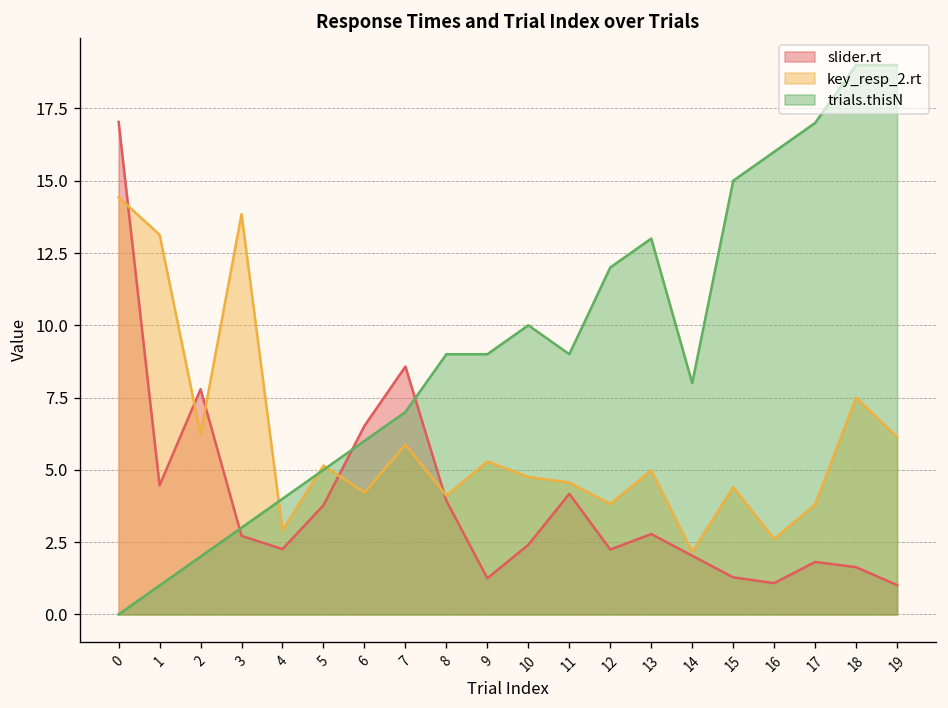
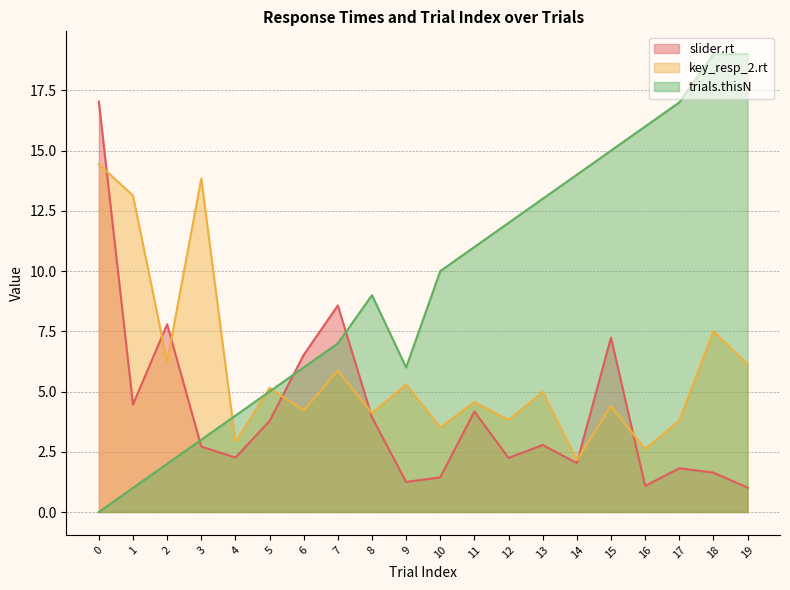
  {
    "slider.rt": {
      "0": 17.0,
      "1": 4.5,
      "2": 7.8,
      "3": 2.7,
      "4": 2.3,
      "5": 3.8,
      "6": 6.5,
      "7": 8.6,
      "8": 3.9,
      "9": 1.2,
-     "10": 2.4,
+     "10": 1.4,
      "11": 4.2,
      "12": 2.2,
      "13": 2.8,
      "14": 2.0,
-     "15": 1.3,
+     "15": 7.2,
      "16": 1.1,
      "17": 1.8,
      "18": 1.6,
      "19": 1.0
    },
    "key_resp_2.rt": {
      "0": 14.4,
      "1": 13.1,
      "2": 6.2,
      "3": 13.8,
      "4": 2.9,
      "5": 5.2,
      "6": 4.2,
      "7": 5.9,
      "8": 4.1,
      "9": 5.3,
-     "10": 4.8,
+     "10": 3.5,
      "11": 4.6,
      "12": 3.8,
      "13": 5.0,
      "14": 2.2,
      "15": 4.4,
      "16": 2.6,
      "17": 3.8,
      "18": 7.5,
      "19": 6.1
    },
    "trials.thisN": {
      "0": 0,
      "1": 1,
      "2": 2,
      "3": 3,
      "4": 4,
      "5": 5,
      "6": 6,
      "7": 7,
      "8": 9,
-     "9": 9,
+     "9": 6,
      "10": 10,
-     "11": 9,
+     "11": 11,
      "12": 12,
      "13": 13,
-     "14": 8,
+     "14": 14,
      "15": 15,
      "16": 16,
      "17": 17
    }
  }
